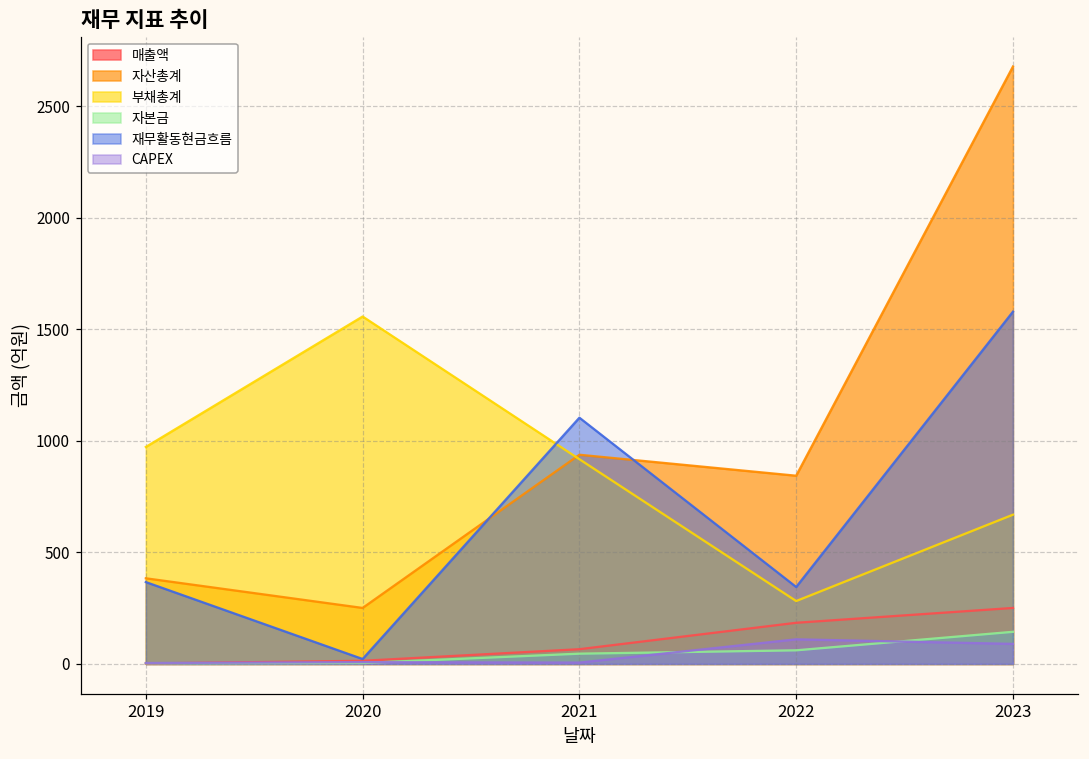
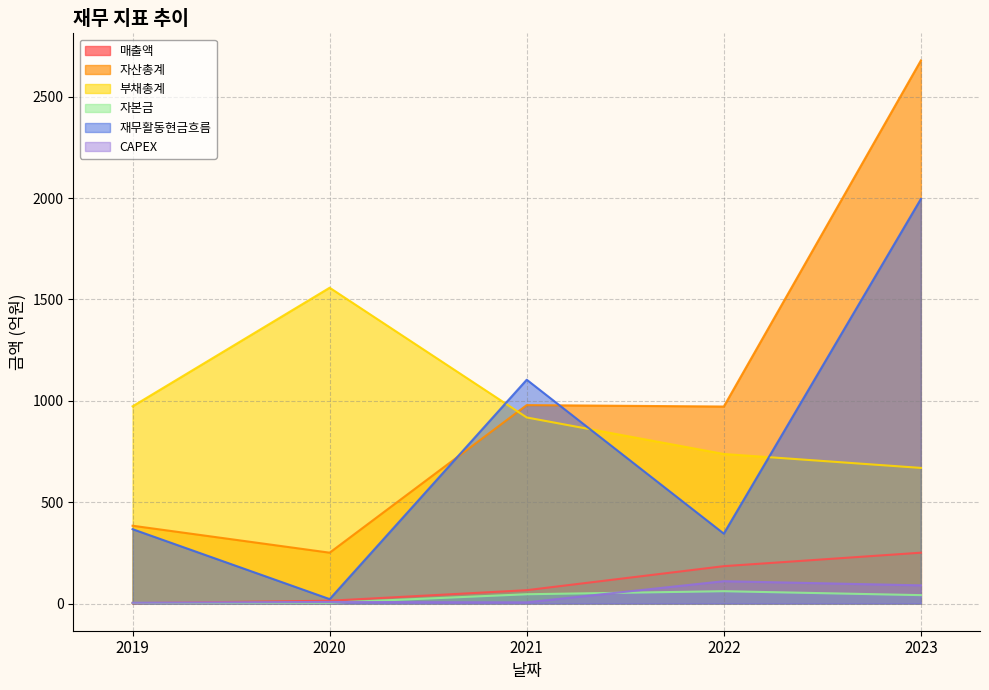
  {
    "매출액": {
      "2021": 70,
      "2022": 180,
      "2023": 250
    },
    "자산총계": {
      "2019": 380,
      "2020": 250,
-     "2021": 940,
-     "2022": 840,
+     "2021": 980,
+     "2022": 970,
      "2023": 2680
    },
    "부채총계": {
      "2019": 970,
      "2020": 1560,
      "2021": 920,
-     "2022": 280,
+     "2022": 740,
      "2023": 670
    },
    "자본금": {
      "2021": 50,
      "2022": 60,
-     "2023": 140
+     "2023": 40
    },
    "재무활동현금흐름": {
      "2019": 370,
      "2021": 1100,
      "2022": 350,
-     "2023": 1580
+     "2023": 2000
    },
    "CAPEX": {
      "2021": 10,
      "2022": 110,
      "2023": 90
    }
  }
